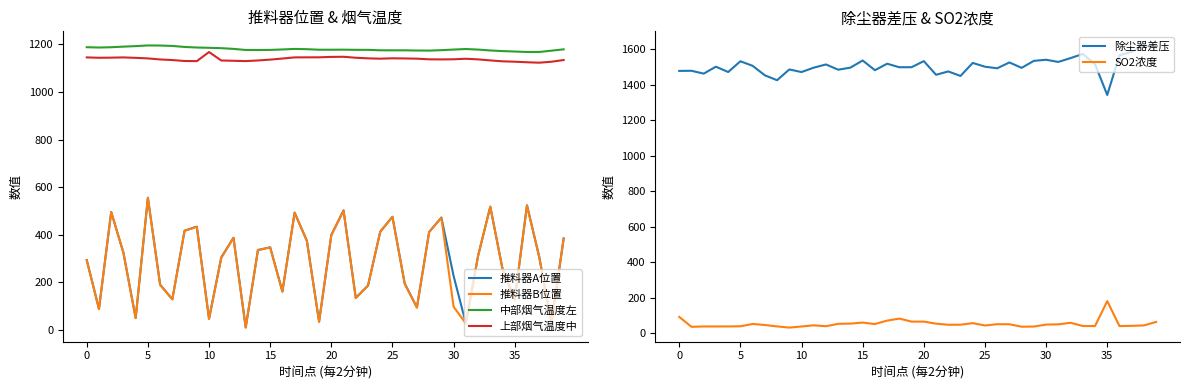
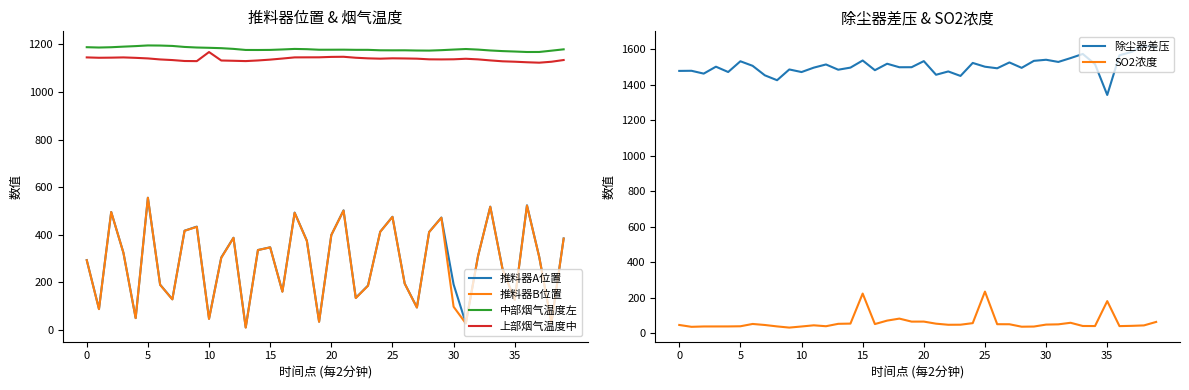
  {
    "推料器位置 & 烟气温度": {
      "推料器A位置": {
-       "30": 230
+       "30": 190
      },
      "推料器B位置": {
        "30": 100
      },
      "中部烟气温度左": {
        "0": 1190,
        "5": 1200,
        "10": 1190,
        "15": 1180,
        "20": 1180,
        "25": 1170,
        "30": 1180,
        "35": 1170
      },
      "上部烟气温度中": {
        "0": 1140,
        "5": 1140,
        "10": 1170,
        "15": 1140,
        "20": 1150,
        "25": 1140,
        "30": 1140,
        "35": 1130
      }
    },
    "除尘器差压 & SO2浓度": {
      "除尘器差压": {
        "0": 1480,
        "5": 1530,
        "10": 1470,
        "15": 1540,
        "20": 1530,
        "25": 1500,
        "30": 1540,
        "35": 1340
      },
      "SO2浓度": {
-       "0": 90,
+       "0": 50,
        "5": 40,
        "10": 40,
-       "15": 60,
+       "15": 220,
        "20": 60,
-       "25": 40,
+       "25": 230,
        "30": 50,
        "35": 180
      }
    }
  }
